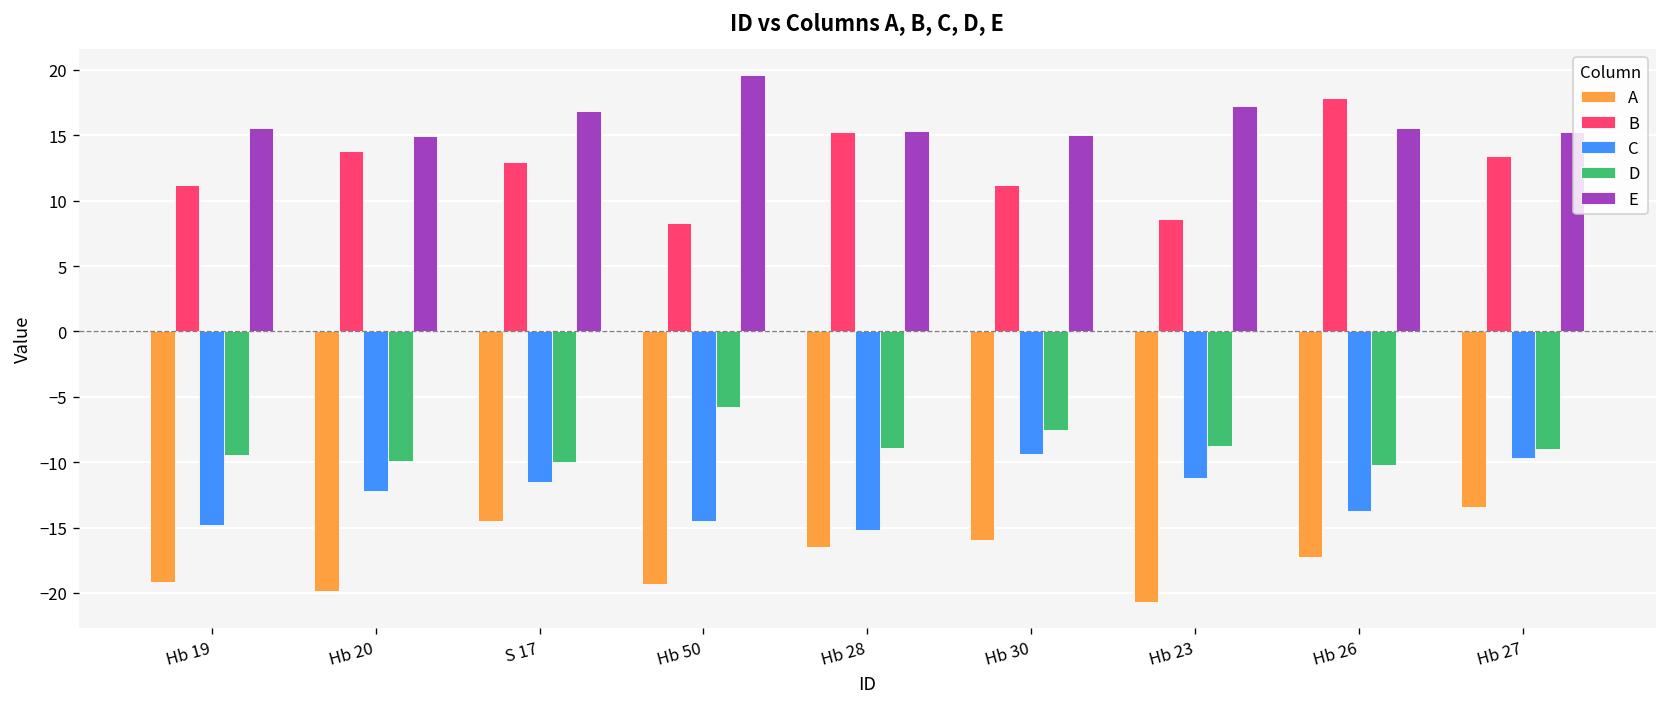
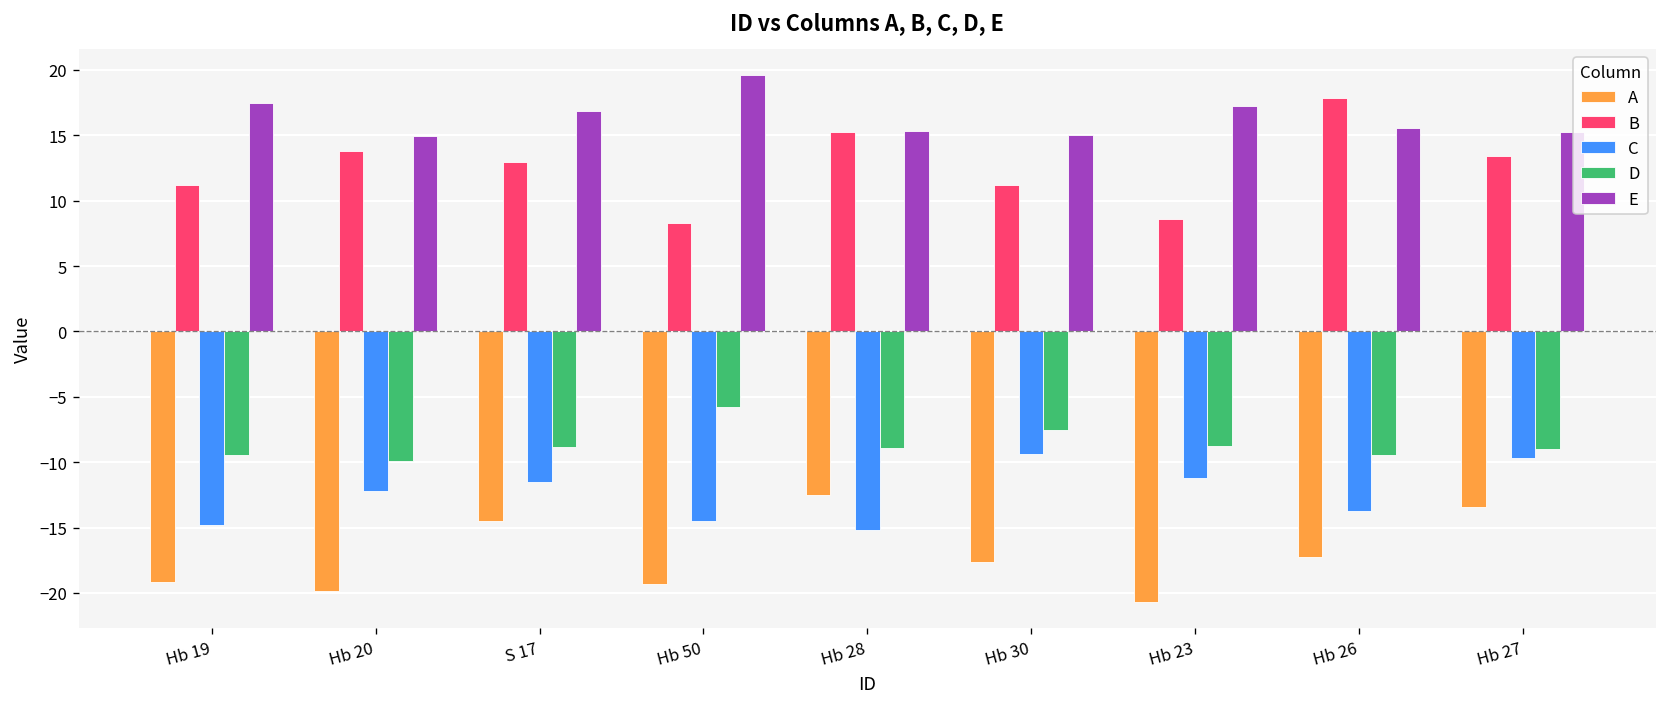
  {
    "A": {
      "Hb 19": -19.2,
      "Hb 20": -19.9,
      "S 17": -14.5,
      "Hb 50": -19.3,
-     "Hb 28": -16.5,
-     "Hb 30": -16.0,
+     "Hb 28": -12.5,
+     "Hb 30": -17.6,
      "Hb 23": -20.7,
      "Hb 26": -17.2,
      "Hb 27": -13.4
    },
    "B": {
      "Hb 19": 11.2,
      "Hb 20": 13.8,
      "S 17": 12.9,
      "Hb 50": 8.3,
      "Hb 28": 15.2,
      "Hb 30": 11.2,
      "Hb 23": 8.6,
      "Hb 26": 17.9,
      "Hb 27": 13.4
    },
    "C": {
      "Hb 19": -14.8,
      "Hb 20": -12.2,
      "S 17": -11.5,
      "Hb 50": -14.5,
      "Hb 28": -15.2,
      "Hb 30": -9.4,
      "Hb 23": -11.2,
      "Hb 26": -13.7,
      "Hb 27": -9.7
    },
    "D": {
      "Hb 19": -9.5,
      "Hb 20": -9.9,
-     "S 17": -10.0,
+     "S 17": -8.9,
      "Hb 50": -5.8,
      "Hb 28": -8.9,
      "Hb 30": -7.5,
      "Hb 23": -8.7,
-     "Hb 26": -10.2,
+     "Hb 26": -9.4,
      "Hb 27": -9.0
    },
    "E": {
-     "Hb 19": 15.6,
+     "Hb 19": 17.5,
      "Hb 20": 14.9,
      "S 17": 16.9,
      "Hb 50": 19.6,
      "Hb 28": 15.3,
      "Hb 30": 15.0,
      "Hb 23": 17.2,
      "Hb 26": 15.6,
      "Hb 27": 15.3
    }
  }
